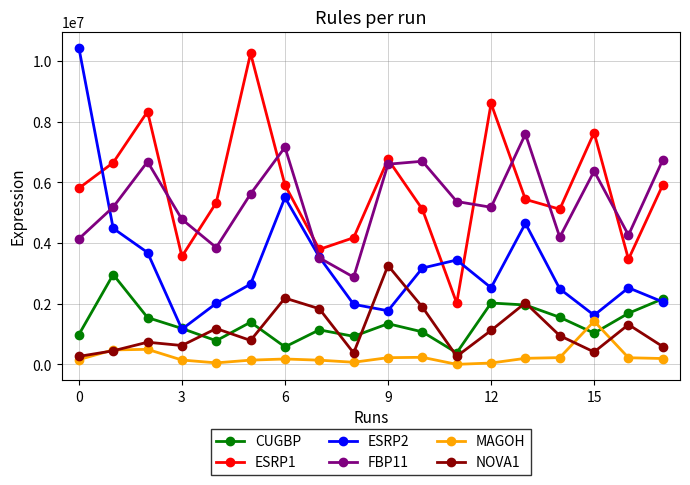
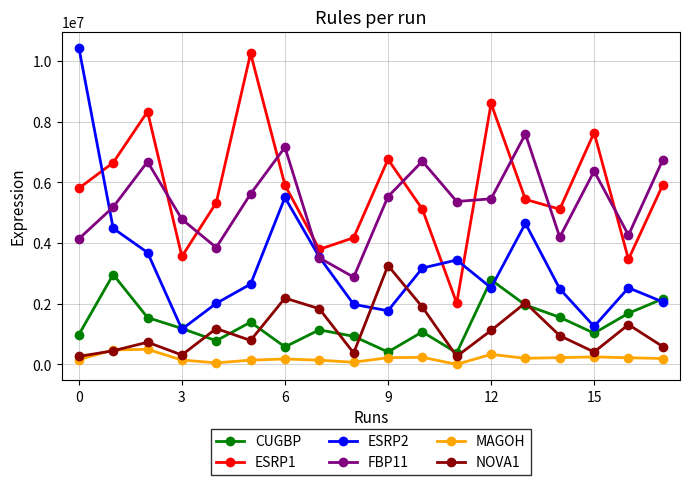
  {
    "CUGBP": {
      "0": 1000000,
      "6": 600000,
-     "9": 1300000,
-     "12": 2000000,
+     "9": 400000,
+     "12": 2800000,
      "15": 1000000
    },
    "ESRP1": {
      "0": 5800000,
      "3": 3600000,
      "6": 5900000,
      "9": 6800000,
      "12": 8600000,
      "15": 7600000
    },
    "ESRP2": {
      "0": 10400000,
      "6": 5500000,
      "9": 1800000,
      "12": 2500000,
-     "15": 1600000
+     "15": 1300000
    },
    "FBP11": {
      "0": 4100000,
      "3": 4800000,
      "6": 7200000,
-     "9": 6600000,
-     "12": 5200000,
+     "9": 5500000,
+     "12": 5500000,
      "15": 6400000
    },
    "MAGOH": {
      "0": 200000,
      "3": 100000,
      "6": 200000,
      "9": 200000,
-     "12": 0,
-     "15": 1400000
+     "12": 300000,
+     "15": 200000
    },
    "NOVA1": {
      "0": 300000,
-     "3": 600000,
+     "3": 300000,
      "6": 2200000,
      "9": 3300000,
      "12": 1100000,
      "15": 400000
    }
  }
